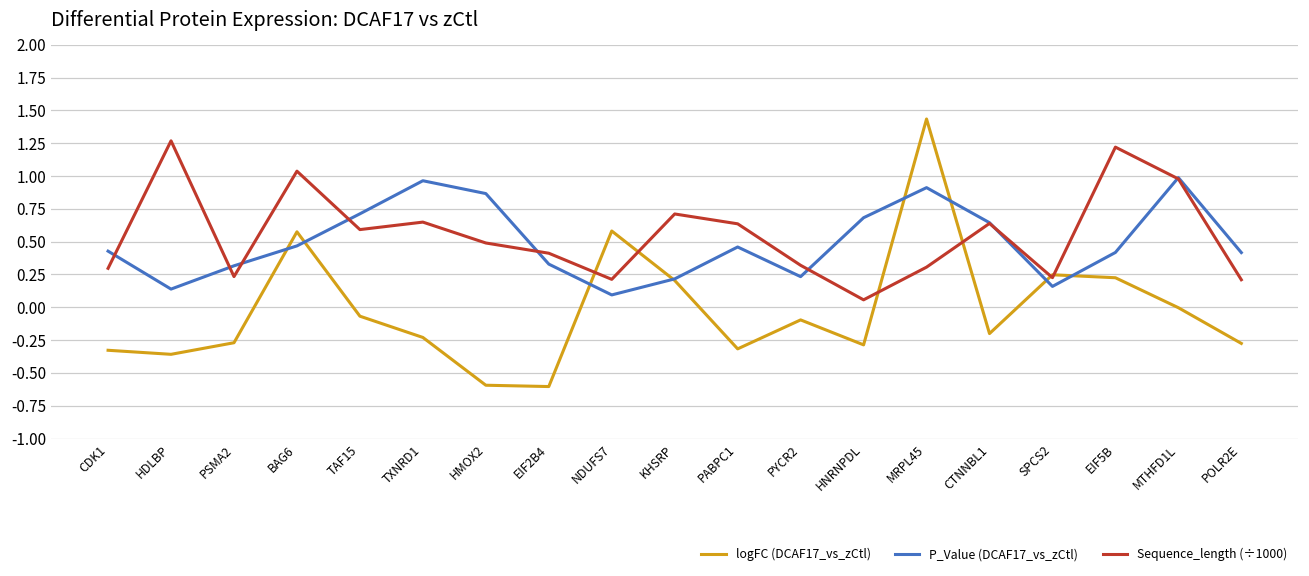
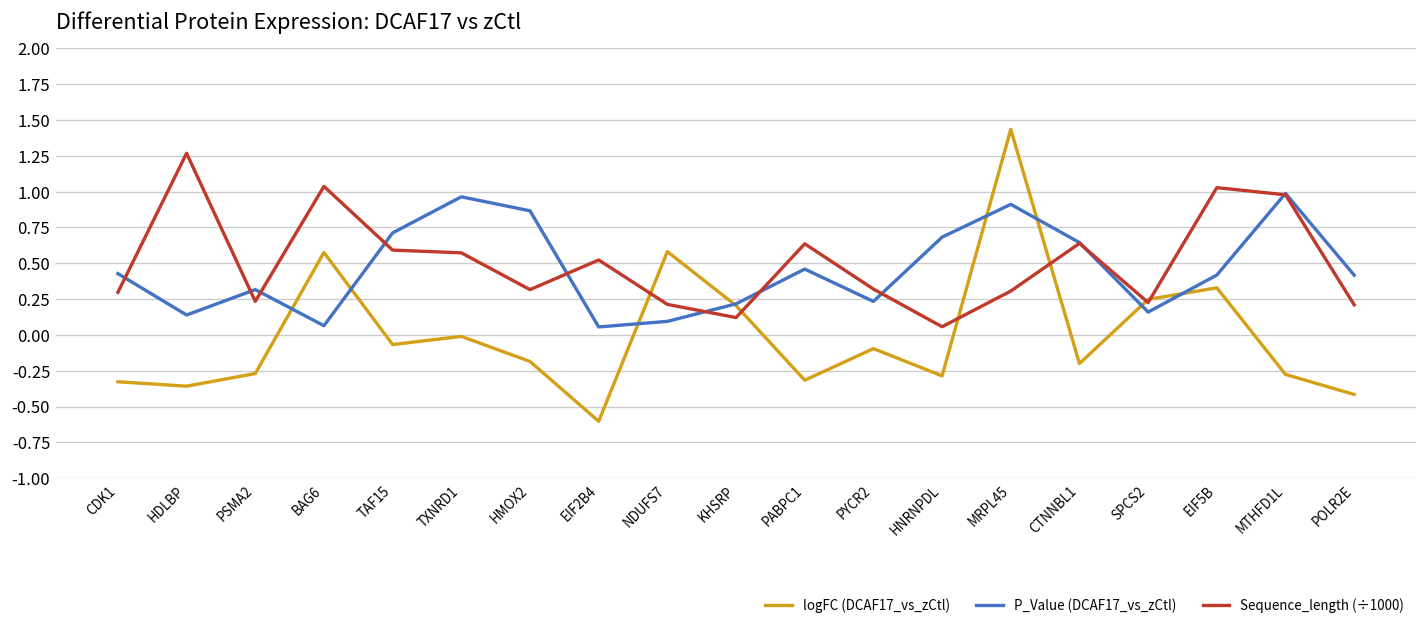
  {
    "logFC (DCAF17_vs_zCtl)": {
      "CDK1": -0.33,
      "HDLBP": -0.36,
      "PSMA2": -0.27,
      "BAG6": 0.58,
      "TAF15": -0.07,
-     "TXNRD1": -0.23,
-     "HMOX2": -0.59,
+     "TXNRD1": -0.01,
+     "HMOX2": -0.19,
      "EIF2B4": -0.60,
      "NDUFS7": 0.58,
      "PABPC1": -0.32,
      "PYCR2": -0.10,
      "HNRNPDL": -0.29,
      "MRPL45": 1.43,
      "CTNNBL1": -0.20,
      "SPCS2": 0.25,
-     "EIF5B": 0.23,
-     "MTHFD1L": 0.00,
-     "POLR2E": -0.27
+     "EIF5B": 0.33,
+     "MTHFD1L": -0.28,
+     "POLR2E": -0.42
    },
    "P_Value (DCAF17_vs_zCtl)": {
      "CDK1": 0.43,
      "HDLBP": 0.14,
      "PSMA2": 0.32,
-     "BAG6": 0.47,
+     "BAG6": 0.06,
      "TAF15": 0.71,
      "TXNRD1": 0.96,
      "HMOX2": 0.87,
-     "EIF2B4": 0.33,
+     "EIF2B4": 0.06,
      "NDUFS7": 0.09,
      "PABPC1": 0.46,
      "PYCR2": 0.23,
      "HNRNPDL": 0.68,
      "MRPL45": 0.91,
      "SPCS2": 0.16,
      "EIF5B": 0.42,
      "POLR2E": 0.42
    },
    "Sequence_length (÷1000)": {
      "CDK1": 0.30,
      "HDLBP": 1.27,
      "PSMA2": 0.23,
      "BAG6": 1.04,
      "TAF15": 0.59,
-     "TXNRD1": 0.65,
-     "HMOX2": 0.49,
-     "EIF2B4": 0.41,
+     "TXNRD1": 0.57,
+     "HMOX2": 0.32,
+     "EIF2B4": 0.52,
      "NDUFS7": 0.21,
-     "KHSRP": 0.71,
+     "KHSRP": 0.12,
      "PABPC1": 0.64,
      "PYCR2": 0.32,
      "HNRNPDL": 0.06,
      "MRPL45": 0.31,
      "SPCS2": 0.23,
-     "EIF5B": 1.22,
+     "EIF5B": 1.03,
      "POLR2E": 0.21
    }
  }
